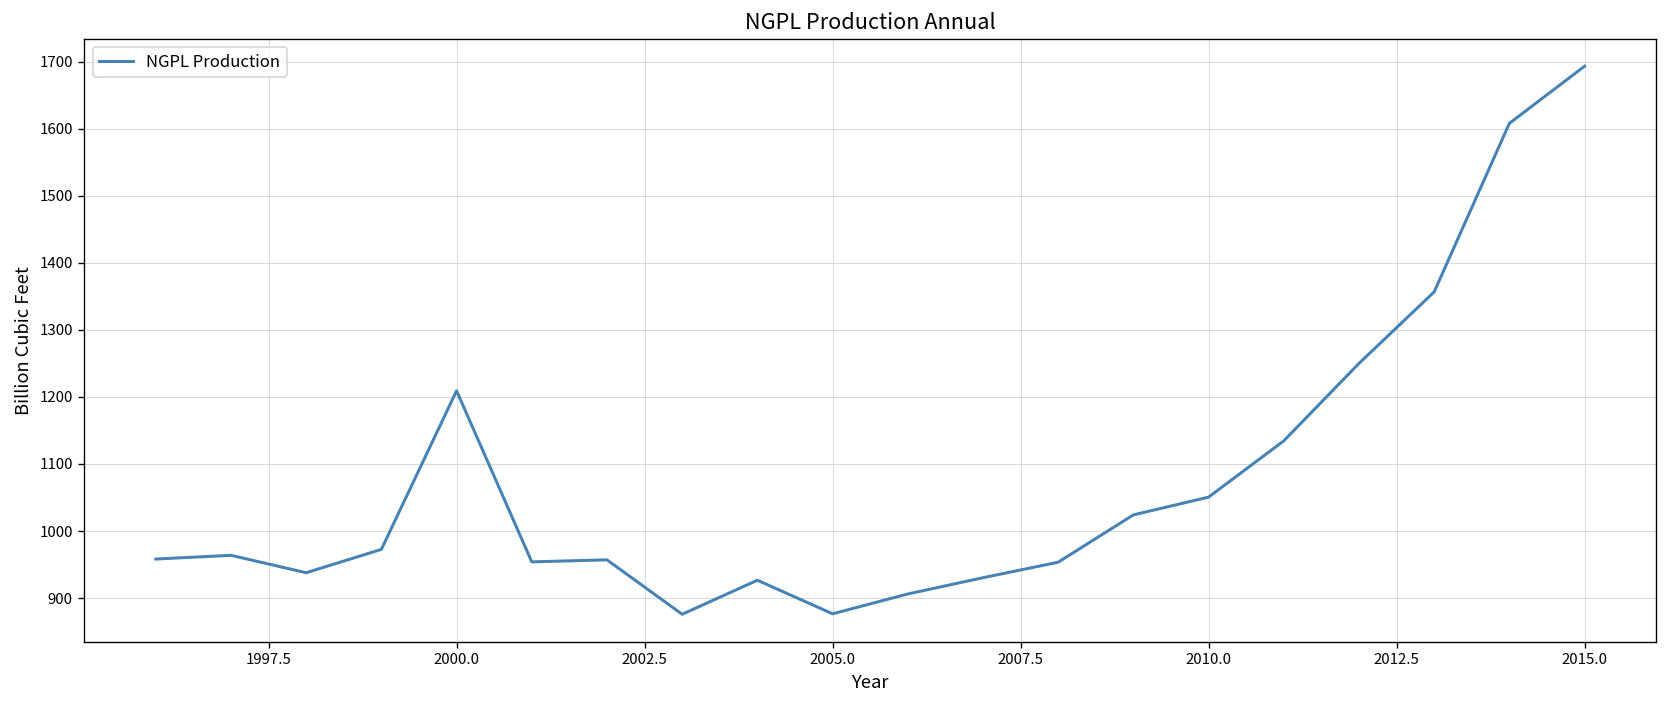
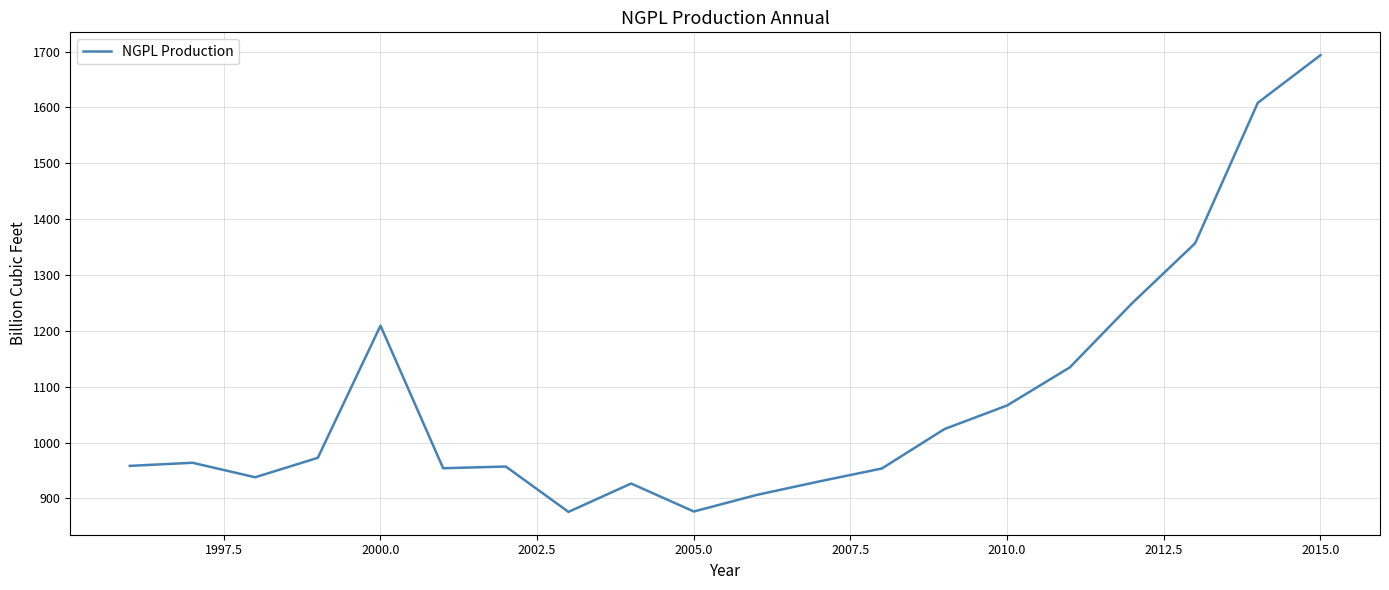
  {
    "2000.0": 1210,
    "2005.0": 880,
-   "2010.0": 1050,
+   "2010.0": 1070,
    "2015.0": 1690
  }
